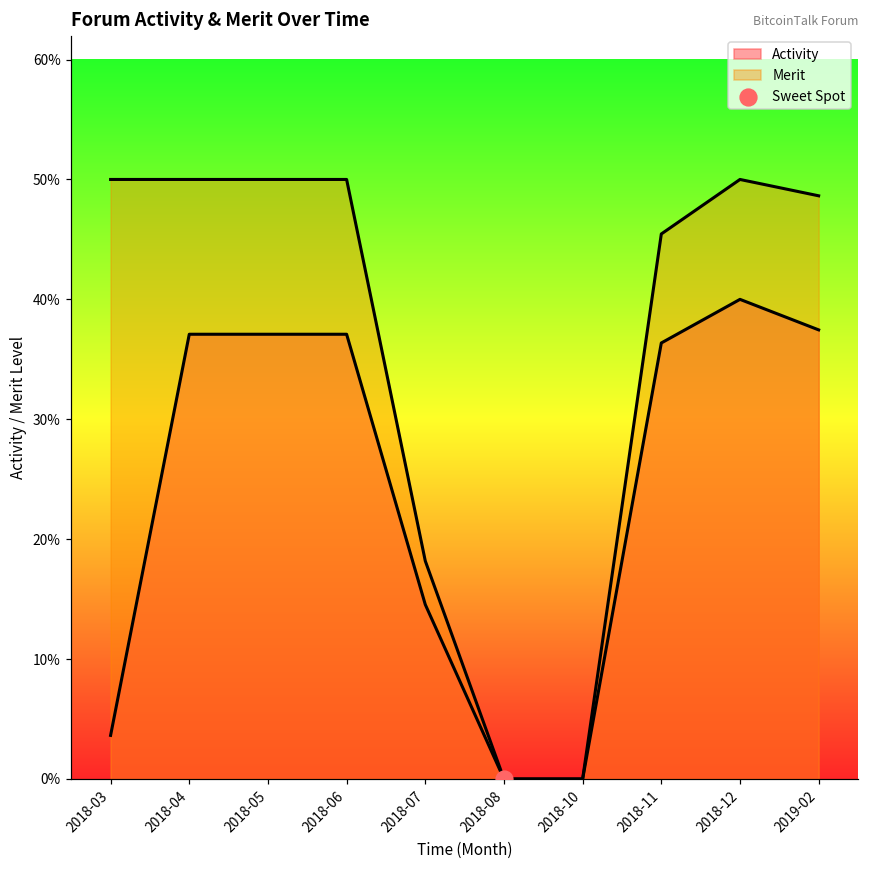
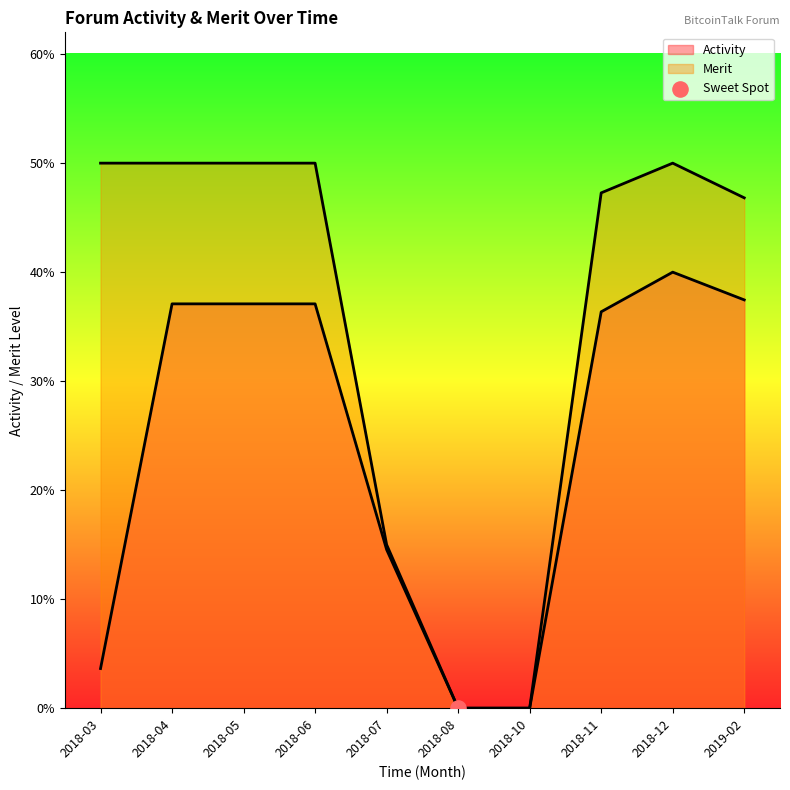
  {
    "Merit": {
      "2018-03": "50.0%",
      "2018-04": "50.0%",
      "2018-05": "50.0%",
      "2018-06": "50.0%",
-     "2018-07": "18.2%",
-     "2018-11": "45.5%",
+     "2018-07": "15.0%",
+     "2018-11": "47.3%",
      "2018-12": "50.0%",
-     "2019-02": "48.6%"
+     "2019-02": "46.8%"
    }
  }
